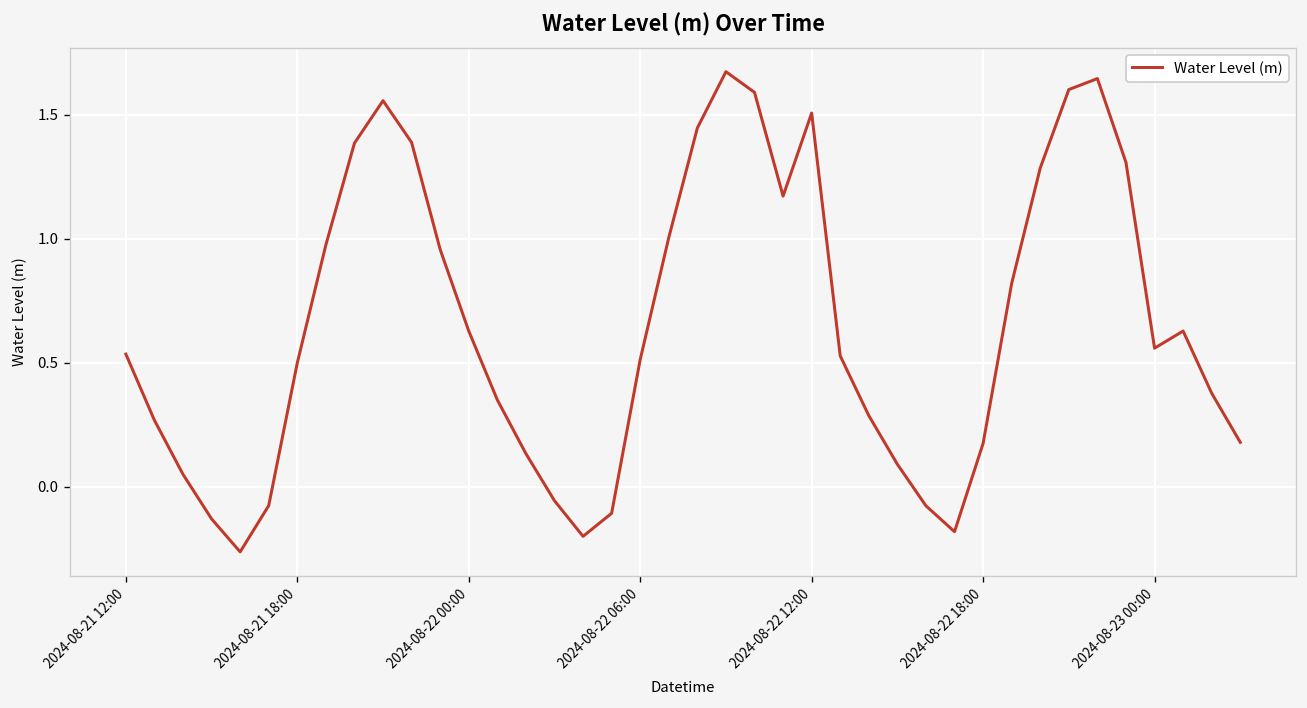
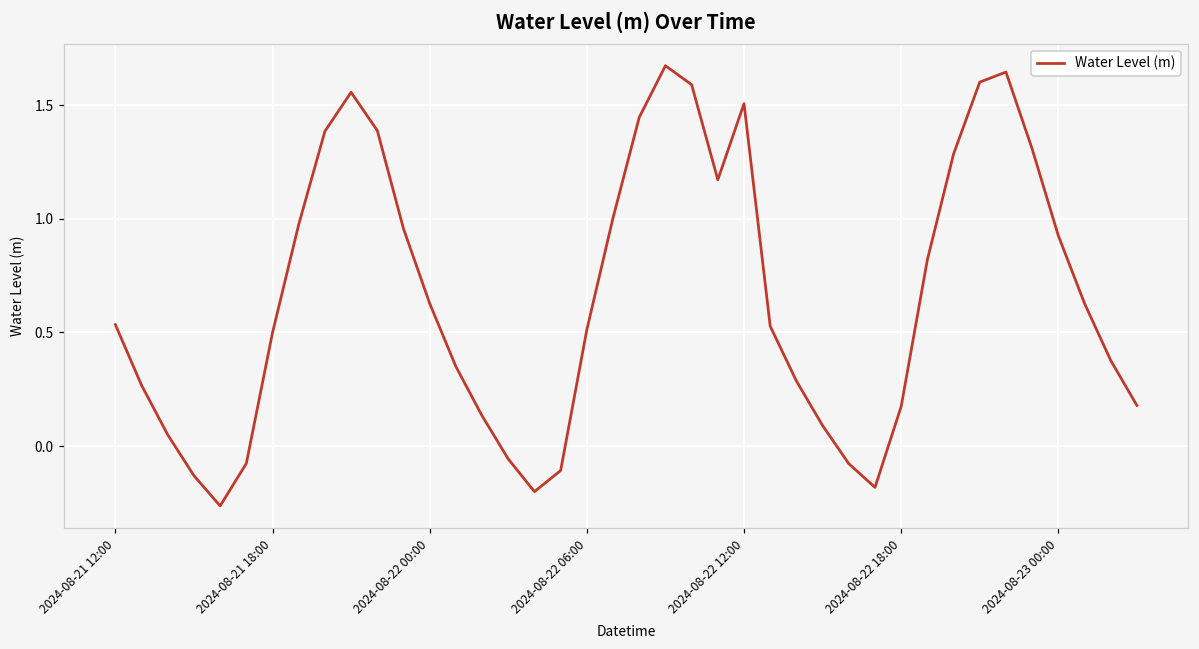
  {
    "2024-08-21 12:00": 0.53,
    "2024-08-21 18:00": 0.50,
    "2024-08-22 00:00": 0.63,
    "2024-08-22 06:00": 0.51,
    "2024-08-22 12:00": 1.51,
    "2024-08-22 18:00": 0.17,
-   "2024-08-23 00:00": 0.56
+   "2024-08-23 00:00": 0.93
  }
